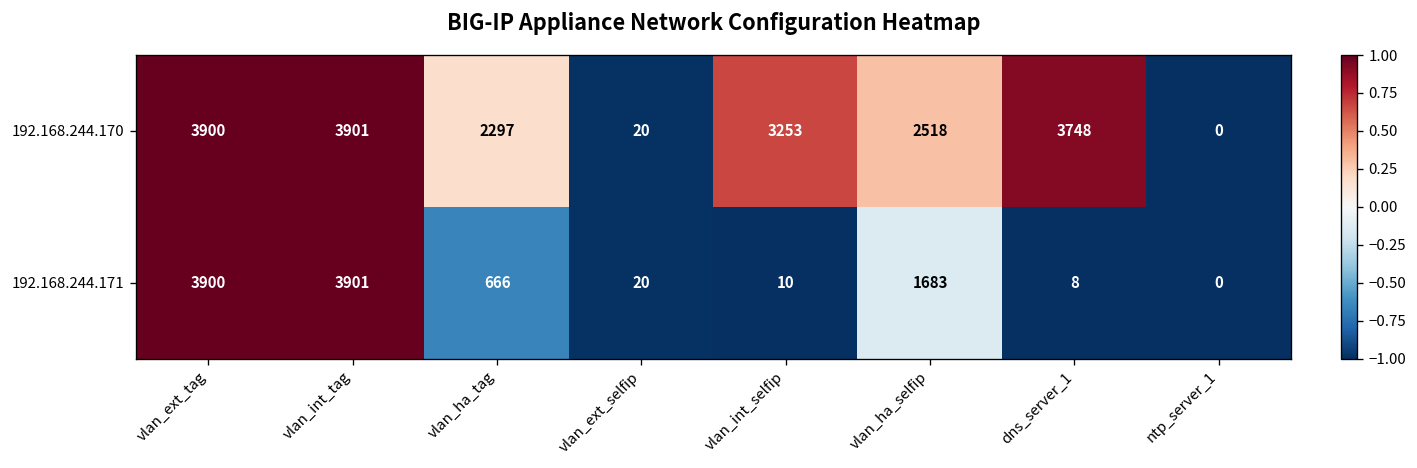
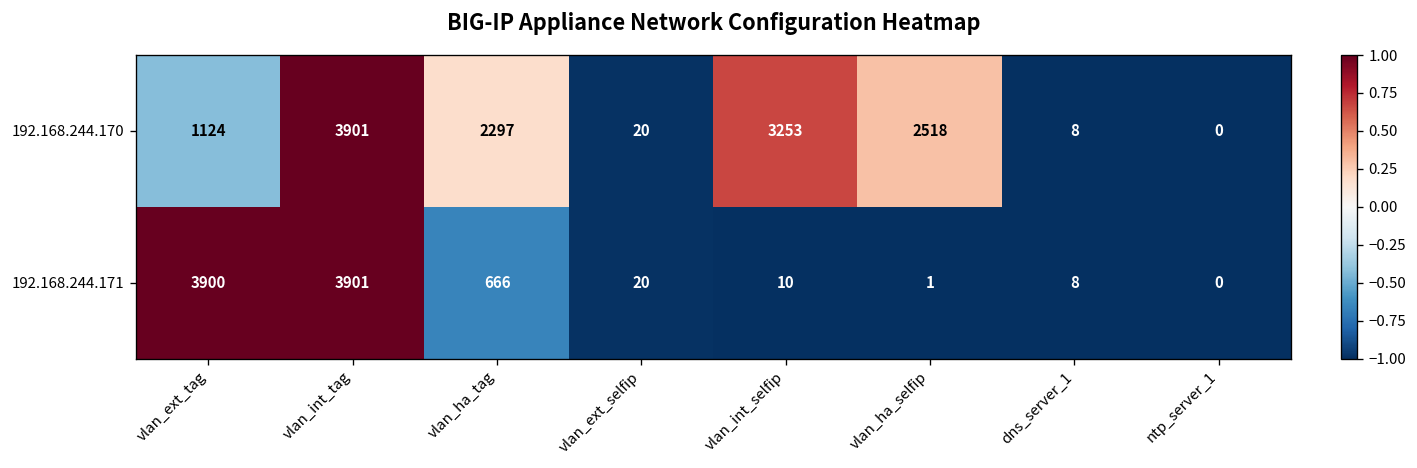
  {
    "192.168.244.170": {
-     "vlan_ext_tag": 3900,
+     "vlan_ext_tag": 1124,
      "vlan_int_tag": 3901,
      "vlan_ha_tag": 2297,
      "vlan_ext_selfip": 20,
      "vlan_int_selfip": 3253,
      "vlan_ha_selfip": 2518,
-     "dns_server_1": 3748,
+     "dns_server_1": 8,
      "ntp_server_1": 0
    },
    "192.168.244.171": {
      "vlan_ext_tag": 3900,
      "vlan_int_tag": 3901,
      "vlan_ha_tag": 666,
      "vlan_ext_selfip": 20,
      "vlan_int_selfip": 10,
-     "vlan_ha_selfip": 1683,
+     "vlan_ha_selfip": 1,
      "dns_server_1": 8,
      "ntp_server_1": 0
    }
  }
